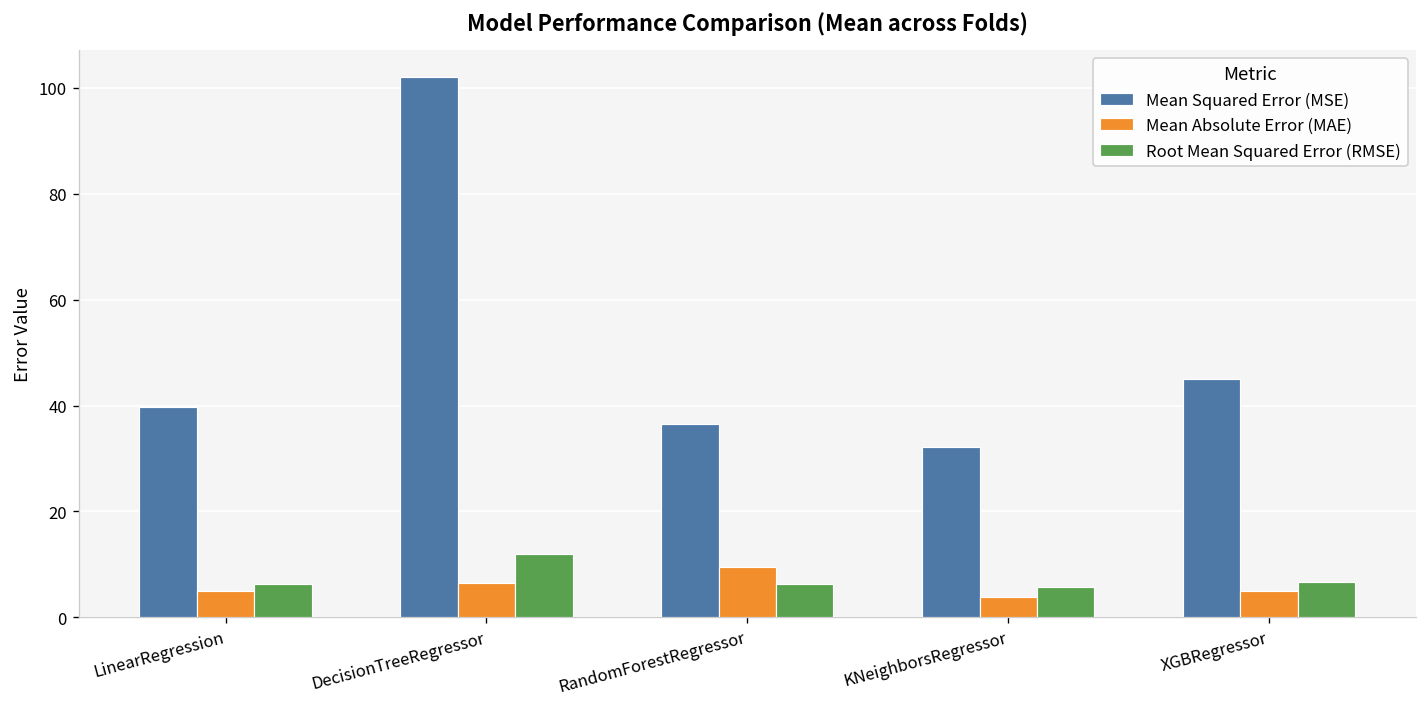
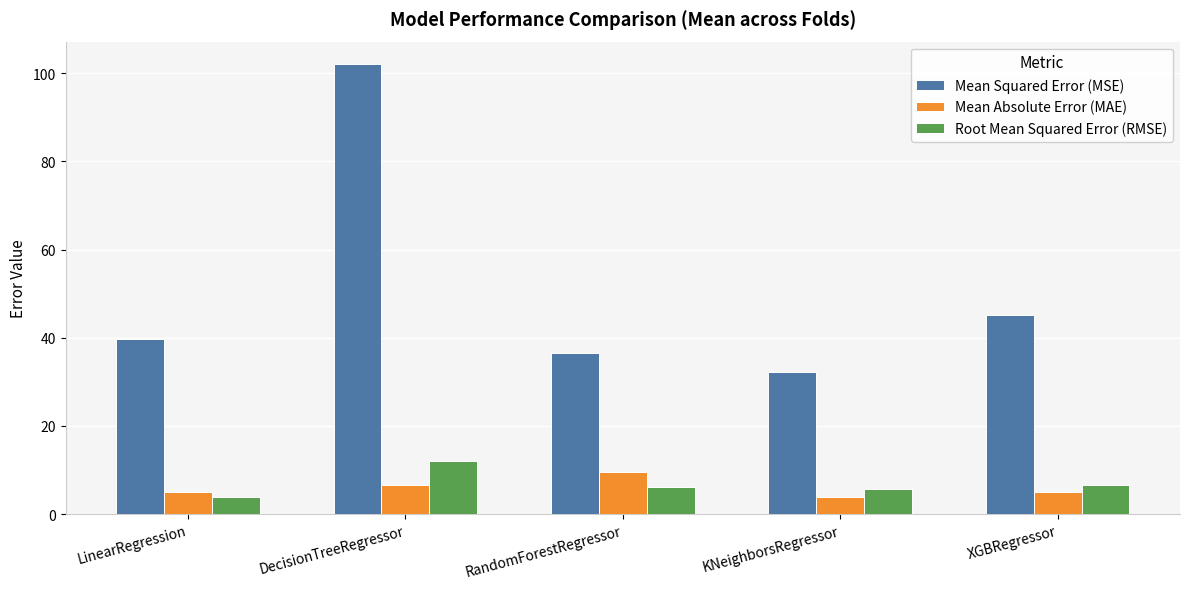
  {
    "Mean Squared Error (MSE)": {
      "LinearRegression": 40,
      "DecisionTreeRegressor": 102,
      "RandomForestRegressor": 36,
      "KNeighborsRegressor": 32,
      "XGBRegressor": 45
    },
    "Mean Absolute Error (MAE)": {
      "LinearRegression": 5,
      "DecisionTreeRegressor": 7,
      "RandomForestRegressor": 9,
      "KNeighborsRegressor": 4,
      "XGBRegressor": 5
    },
    "Root Mean Squared Error (RMSE)": {
-     "LinearRegression": 6,
+     "LinearRegression": 4,
      "DecisionTreeRegressor": 12,
      "RandomForestRegressor": 6,
      "KNeighborsRegressor": 6,
      "XGBRegressor": 7
    }
  }
